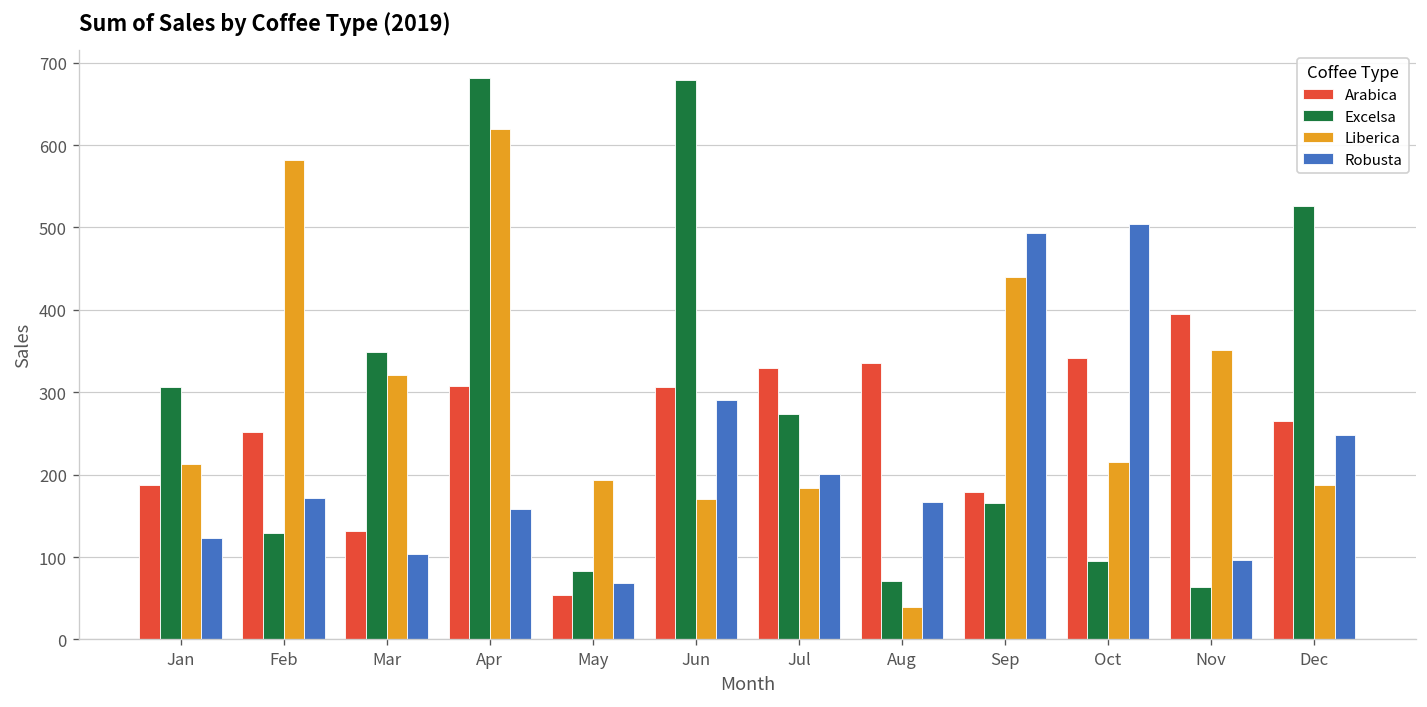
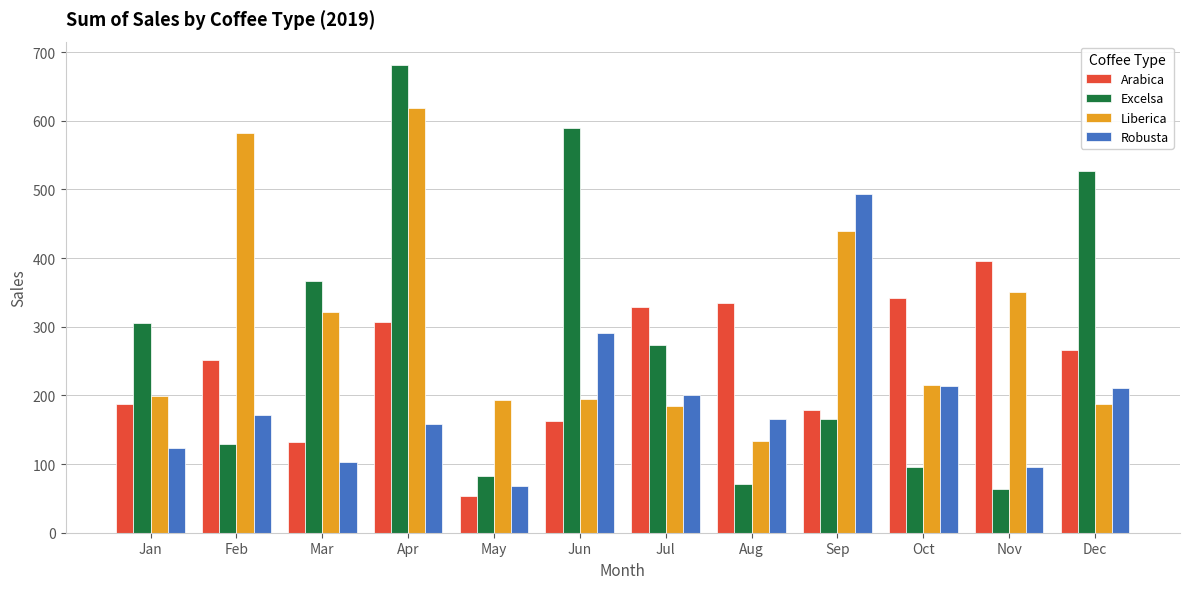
  {
    "Arabica": {
      "Jan": 190,
      "Feb": 250,
      "Mar": 130,
      "Apr": 310,
      "May": 50,
-     "Jun": 310,
+     "Jun": 160,
      "Jul": 330,
      "Aug": 330,
      "Sep": 180,
      "Oct": 340,
      "Nov": 400,
      "Dec": 270
    },
    "Excelsa": {
      "Jan": 310,
      "Feb": 130,
-     "Mar": 350,
+     "Mar": 370,
      "Apr": 680,
      "May": 80,
-     "Jun": 680,
+     "Jun": 590,
      "Jul": 270,
      "Aug": 70,
      "Sep": 170,
      "Oct": 100,
      "Nov": 60,
      "Dec": 530
    },
    "Liberica": {
-     "Jan": 210,
+     "Jan": 200,
      "Feb": 580,
      "Mar": 320,
      "Apr": 620,
      "May": 190,
-     "Jun": 170,
+     "Jun": 190,
      "Jul": 180,
-     "Aug": 40,
+     "Aug": 130,
      "Sep": 440,
      "Oct": 220,
      "Nov": 350,
      "Dec": 190
    },
    "Robusta": {
      "Jan": 120,
      "Feb": 170,
      "Mar": 100,
      "Apr": 160,
      "May": 70,
      "Jun": 290,
      "Jul": 200,
      "Aug": 170,
      "Sep": 490,
-     "Oct": 500,
+     "Oct": 210,
      "Nov": 100,
-     "Dec": 250
+     "Dec": 210
    }
  }
